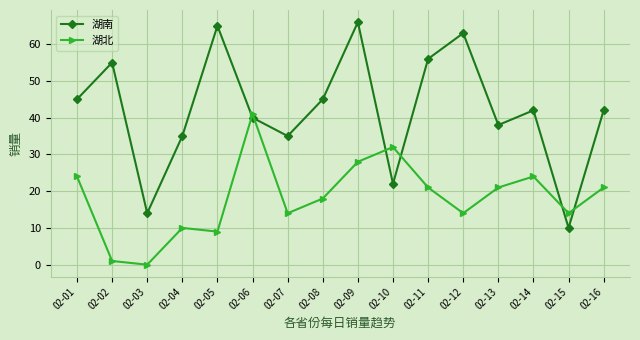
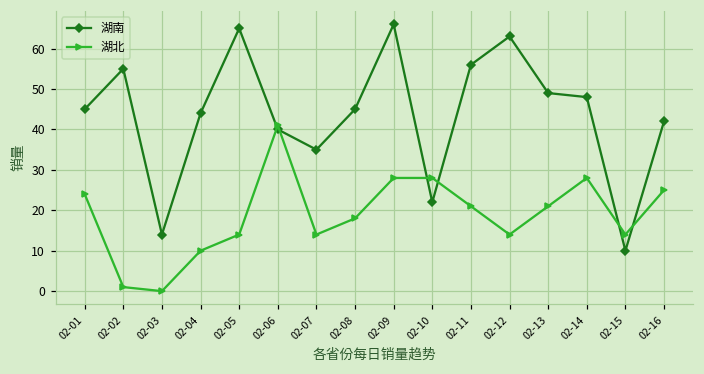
  {
    "湖南": {
      "02-01": 45,
      "02-02": 55,
      "02-03": 14,
-     "02-04": 35,
+     "02-04": 44,
      "02-05": 65,
      "02-06": 40,
      "02-07": 35,
      "02-08": 45,
      "02-09": 66,
      "02-10": 22,
      "02-11": 56,
      "02-12": 63,
-     "02-13": 38,
-     "02-14": 42,
+     "02-13": 49,
+     "02-14": 48,
      "02-15": 10,
      "02-16": 42
    },
    "湖北": {
      "02-01": 24,
      "02-02": 1,
      "02-03": 0,
      "02-04": 10,
-     "02-05": 9,
+     "02-05": 14,
      "02-06": 41,
      "02-07": 14,
      "02-08": 18,
      "02-09": 28,
-     "02-10": 32,
+     "02-10": 28,
      "02-11": 21,
      "02-12": 14,
      "02-13": 21,
-     "02-14": 24,
+     "02-14": 28,
      "02-15": 14,
-     "02-16": 21
+     "02-16": 25
    }
  }
